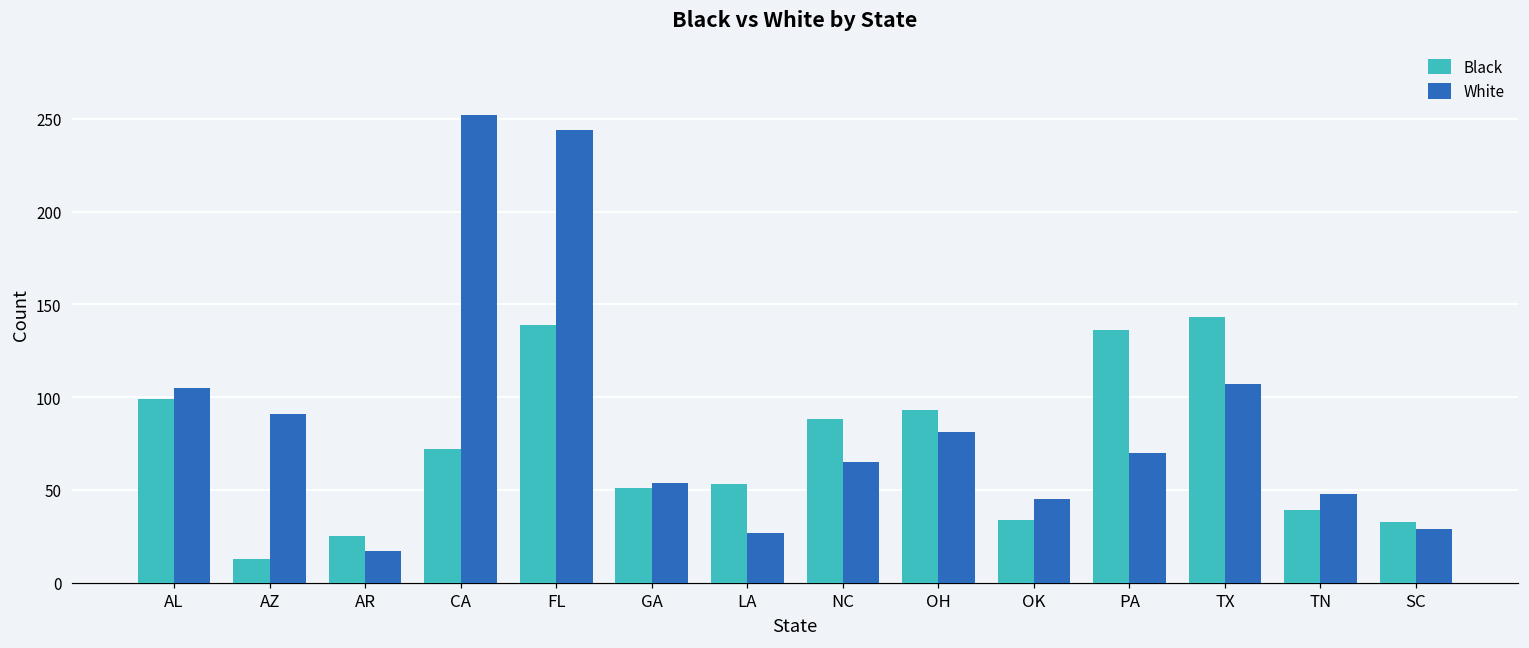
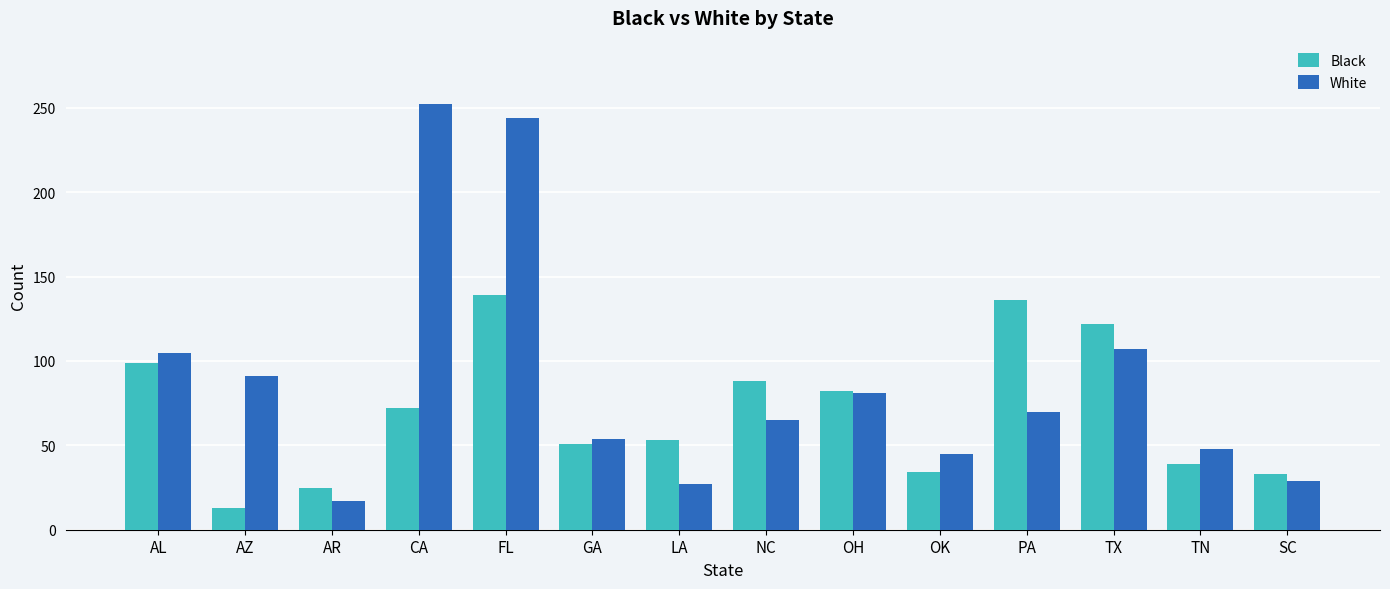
  {
    "Black": {
      "AL": 99,
      "AZ": 13,
      "AR": 25,
      "CA": 72,
      "FL": 139,
      "GA": 51,
      "LA": 53,
      "NC": 88,
-     "OH": 93,
+     "OH": 82,
      "OK": 34,
      "PA": 136,
-     "TX": 143,
+     "TX": 122,
      "TN": 39,
      "SC": 33
    },
    "White": {
      "AL": 105,
      "AZ": 91,
      "AR": 17,
      "CA": 252,
      "FL": 244,
      "GA": 54,
      "LA": 27,
      "NC": 65,
      "OH": 81,
      "OK": 45,
      "PA": 70,
      "TX": 107,
      "TN": 48,
      "SC": 29
    }
  }
